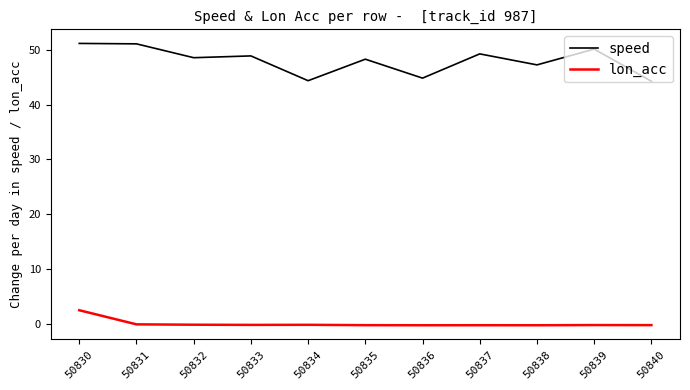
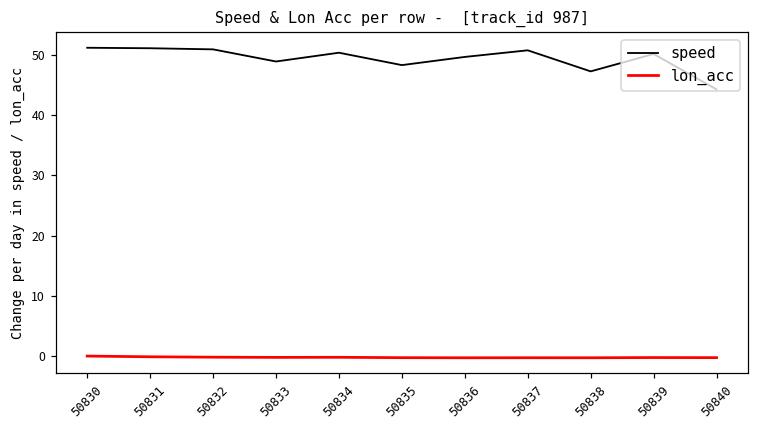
  {
    "speed": {
      "50830": 51,
      "50831": 51,
-     "50832": 49,
+     "50832": 51,
      "50833": 49,
-     "50834": 44,
+     "50834": 50,
      "50835": 48,
-     "50836": 45,
-     "50837": 49,
+     "50836": 50,
+     "50837": 51,
      "50838": 47
    },
    "lon_acc": {
-     "50830": 2,
+     "50830": 0,
      "50831": 0,
      "50832": 0,
      "50833": 0,
      "50834": 0,
      "50835": 0,
      "50836": 0,
      "50837": 0,
      "50838": 0,
      "50839": 0,
      "50840": 0
    }
  }
